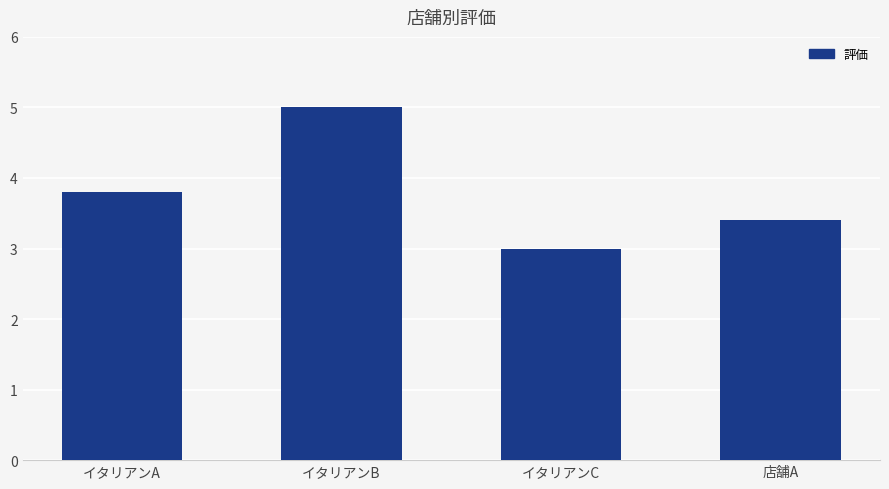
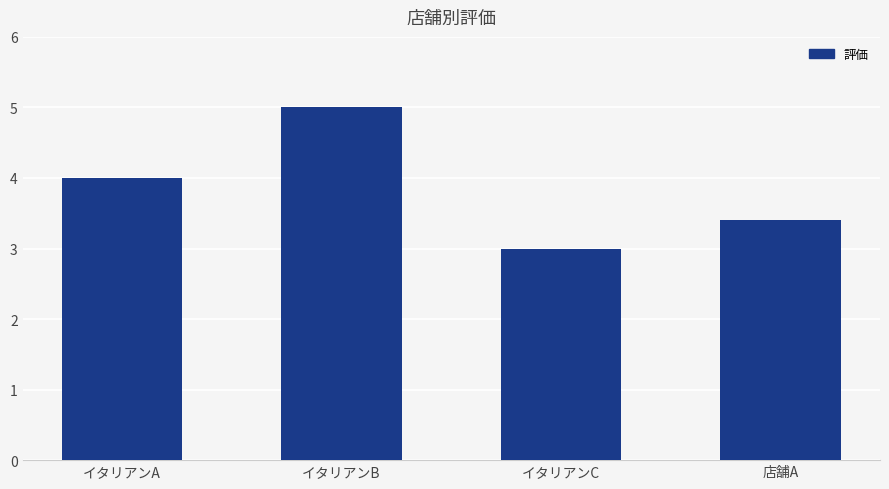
  {
-   "イタリアンA": 3.8,
+   "イタリアンA": 4.0,
    "イタリアンB": 5.0,
    "イタリアンC": 3.0,
    "店舗A": 3.4
  }
